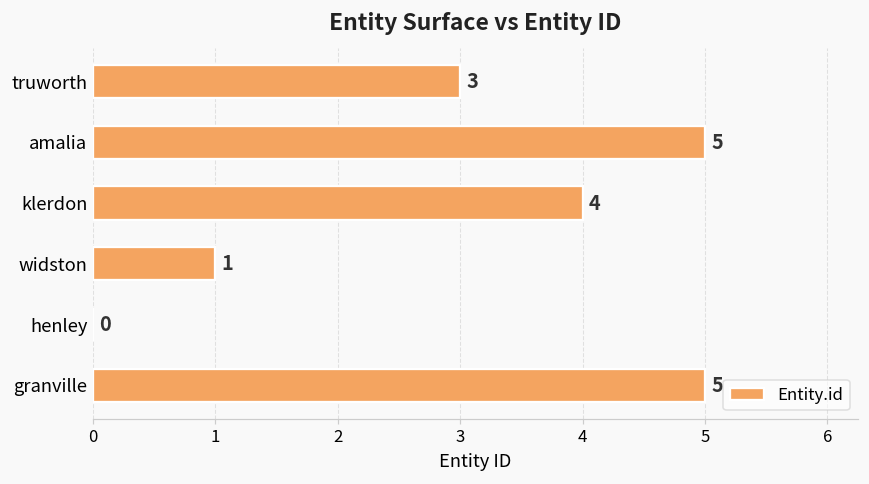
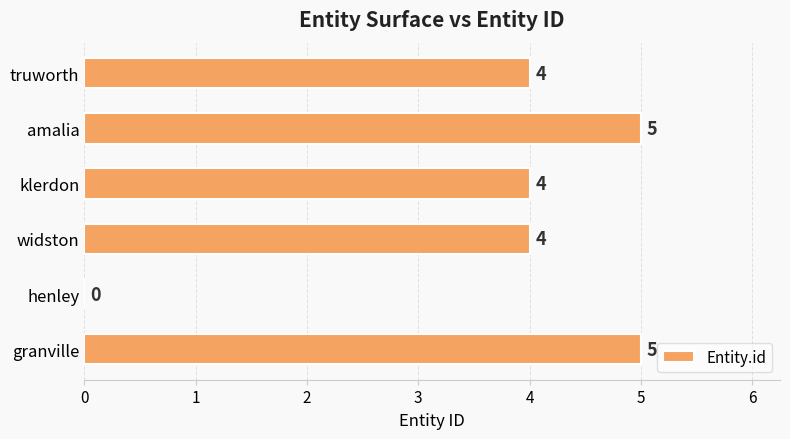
  {
-   "truworth": 3,
+   "truworth": 4,
    "amalia": 5,
    "klerdon": 4,
-   "widston": 1,
+   "widston": 4,
    "henley": 0,
    "granville": 5
  }
